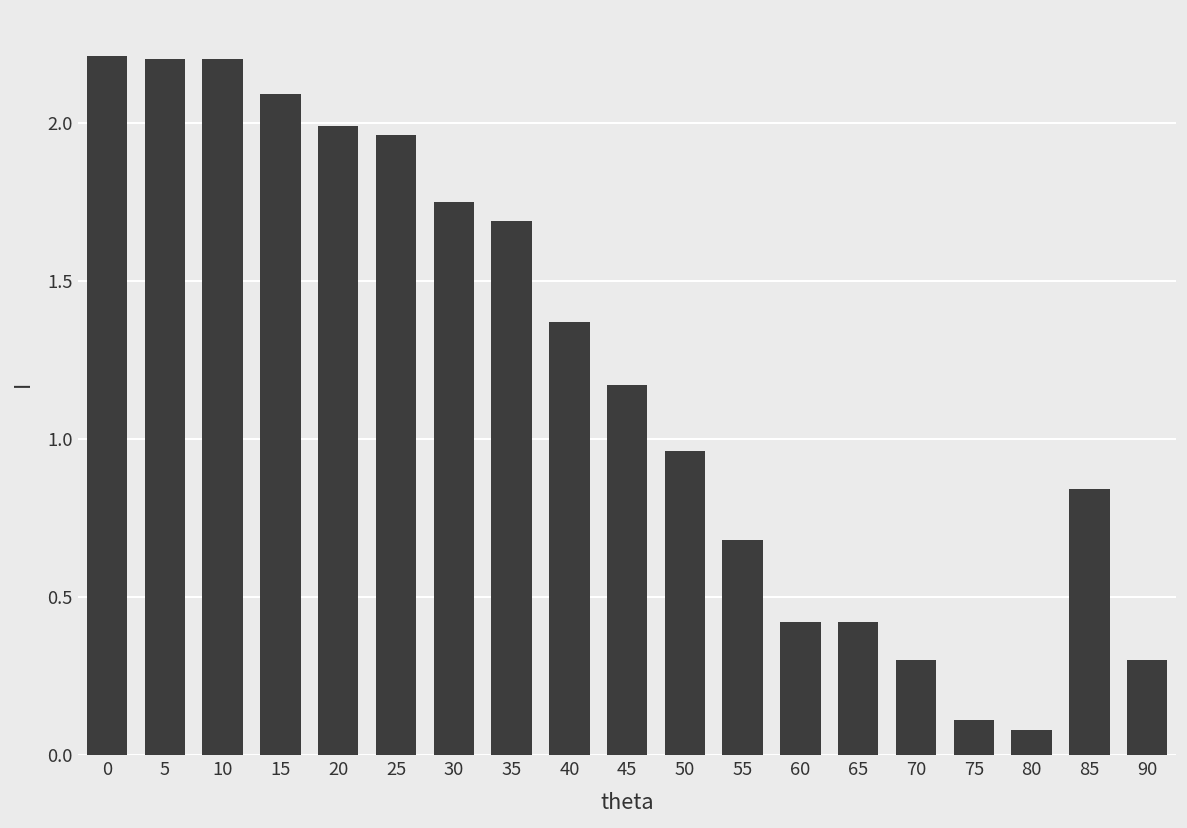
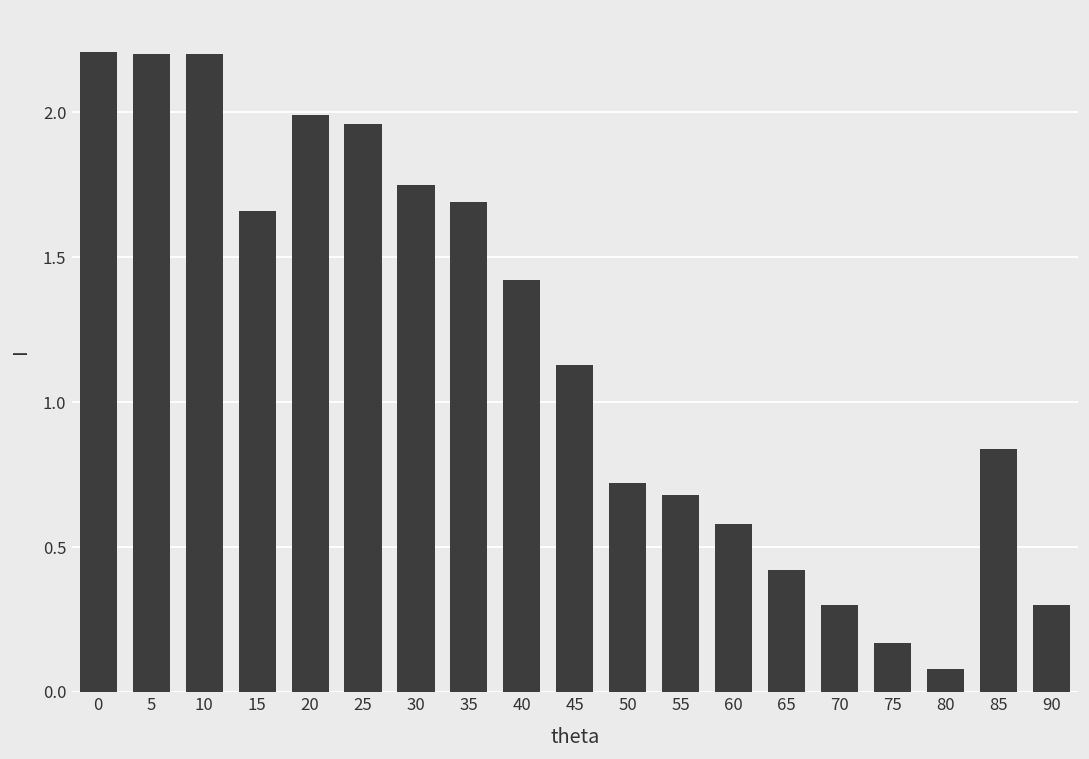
  {
    "0": 2.21,
    "5": 2.20,
    "10": 2.20,
-   "15": 2.09,
+   "15": 1.66,
    "20": 1.99,
    "25": 1.96,
    "30": 1.75,
    "35": 1.69,
-   "40": 1.37,
-   "45": 1.17,
-   "50": 0.96,
+   "40": 1.42,
+   "45": 1.13,
+   "50": 0.72,
    "55": 0.68,
-   "60": 0.42,
+   "60": 0.58,
    "65": 0.42,
    "70": 0.30,
-   "75": 0.11,
+   "75": 0.17,
    "80": 0.08,
    "85": 0.84,
    "90": 0.30
  }
